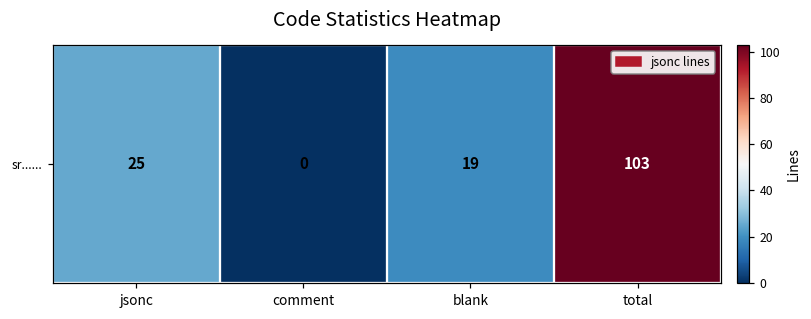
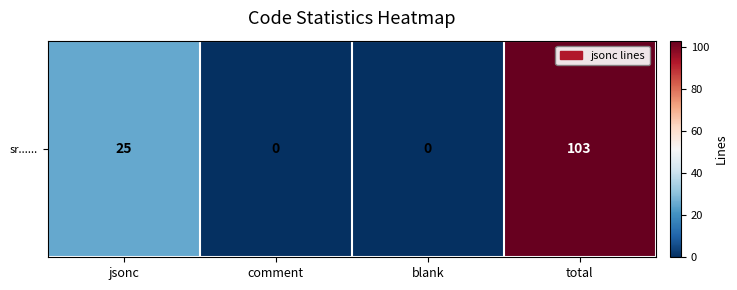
  {
    "sr......": {
      "jsonc": 25,
      "comment": 0,
-     "blank": 19,
+     "blank": 0,
      "total": 103
    }
  }
